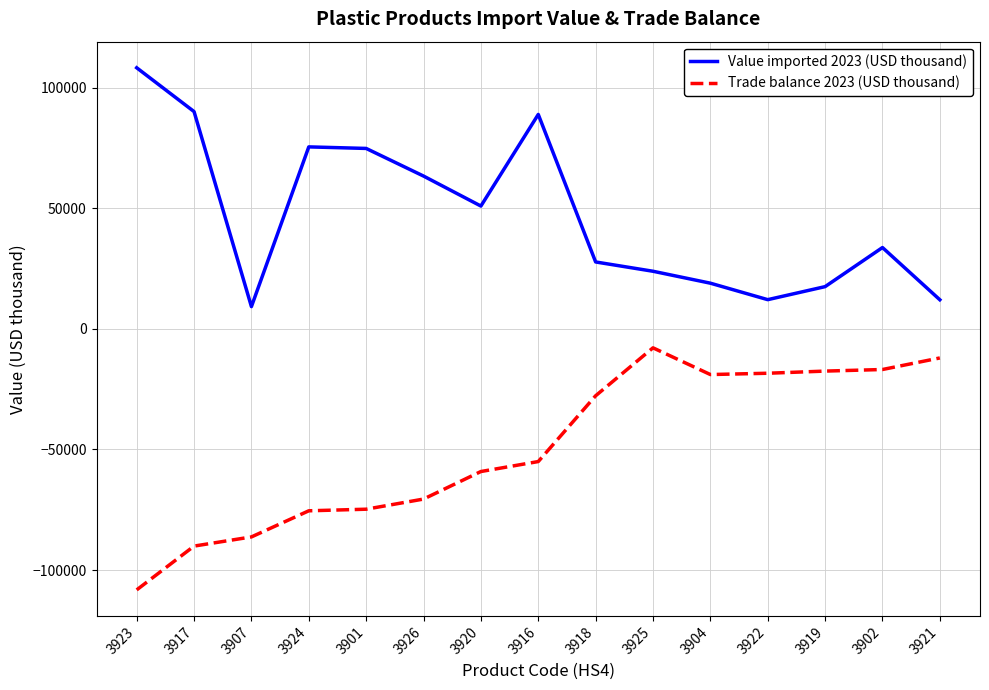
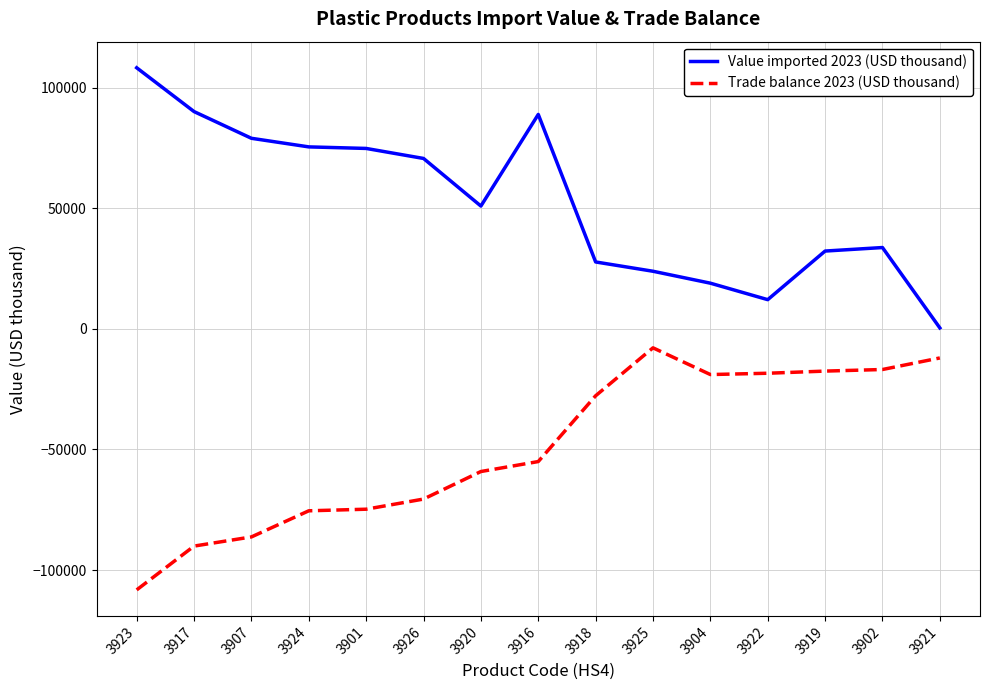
  {
    "Value imported 2023 (USD thousand)": {
      "3923": 108000,
      "3917": 90000,
-     "3907": 9000,
+     "3907": 79000,
      "3924": 75000,
      "3901": 75000,
-     "3926": 63000,
+     "3926": 71000,
      "3920": 51000,
      "3916": 89000,
      "3918": 28000,
      "3925": 24000,
      "3904": 19000,
      "3922": 12000,
-     "3919": 18000,
+     "3919": 32000,
      "3902": 34000,
-     "3921": 12000
+     "3921": 0
    },
    "Trade balance 2023 (USD thousand)": {
      "3923": -108000,
      "3917": -90000,
      "3907": -86000,
      "3924": -75000,
      "3901": -75000,
      "3926": -71000,
      "3920": -59000,
      "3916": -55000,
      "3918": -28000,
      "3925": -8000,
      "3904": -19000,
      "3922": -18000,
      "3919": -18000,
      "3902": -17000,
      "3921": -12000
    }
  }
